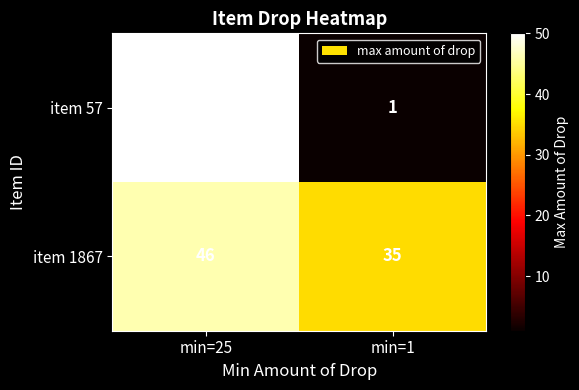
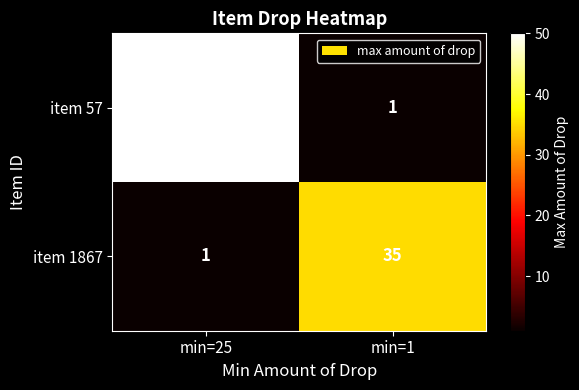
  {
    "item 57": {
      "min=1": 1
    },
    "item 1867": {
-     "min=25": 46,
+     "min=25": 1,
      "min=1": 35
    }
  }
